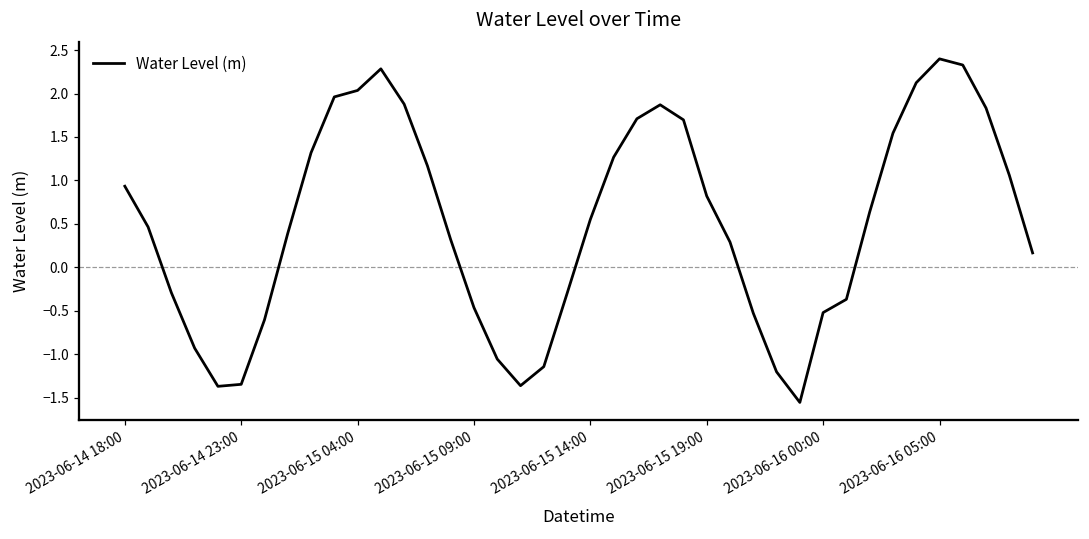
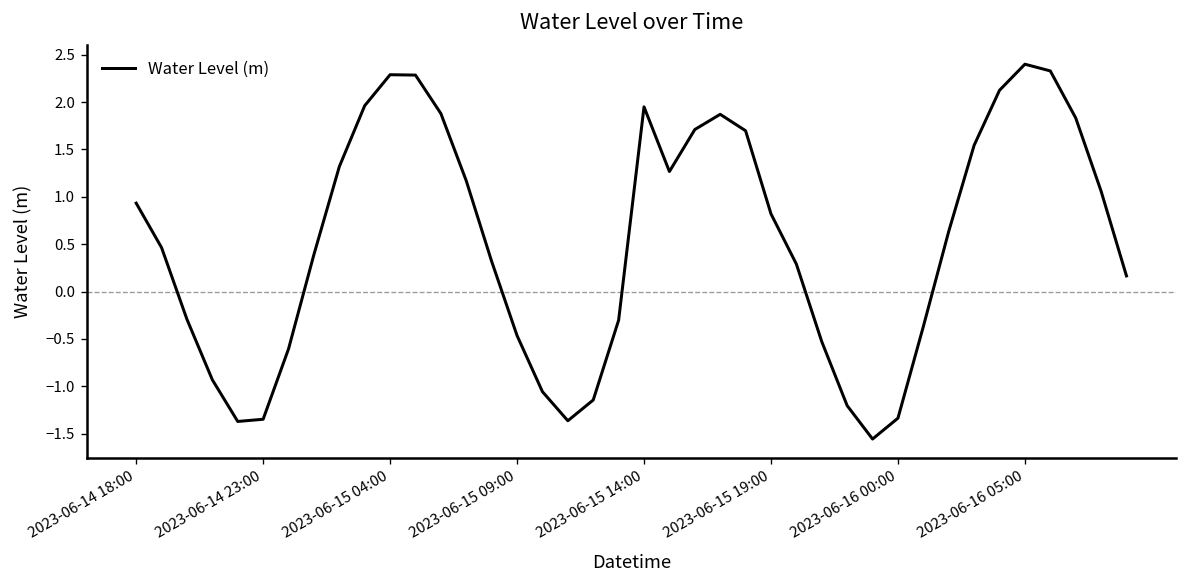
  {
    "2023-06-14 18:00": 0.9,
    "2023-06-14 23:00": -1.3,
-   "2023-06-15 04:00": 2.0,
+   "2023-06-15 04:00": 2.3,
    "2023-06-15 09:00": -0.5,
-   "2023-06-15 14:00": 0.6,
+   "2023-06-15 14:00": 1.9,
    "2023-06-15 19:00": 0.8,
-   "2023-06-16 00:00": -0.5,
+   "2023-06-16 00:00": -1.3,
    "2023-06-16 05:00": 2.4
  }
